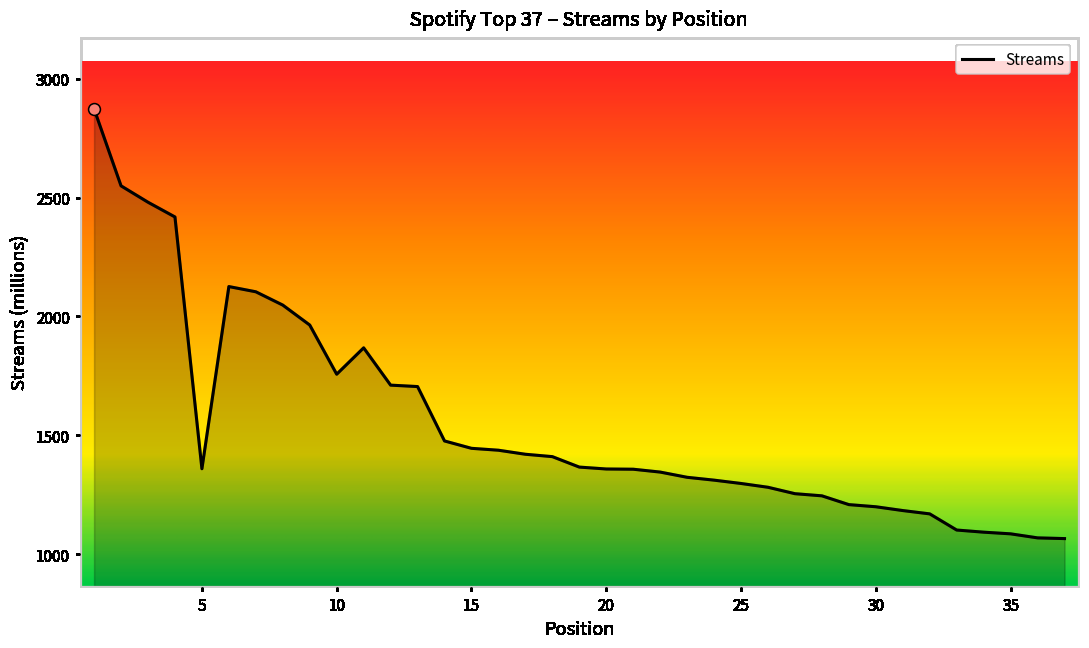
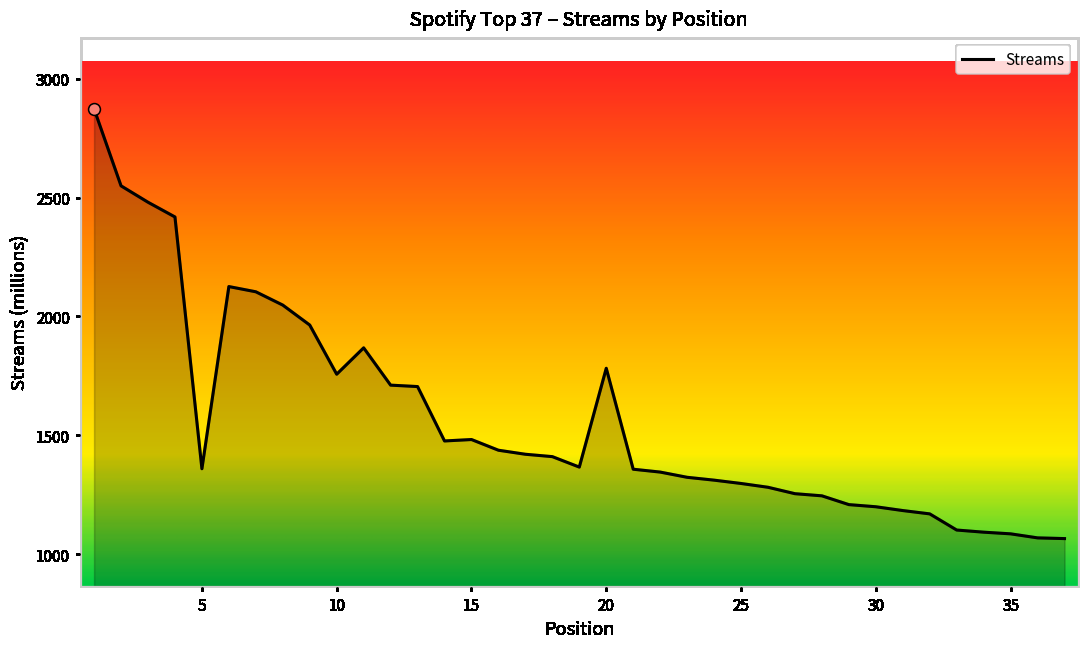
  {
    "Streams": {
      "5": 1360,
      "10": 1760,
-     "15": 1450,
-     "20": 1360,
+     "15": 1480,
+     "20": 1780,
      "25": 1300,
      "30": 1200,
      "35": 1090
    }
  }
